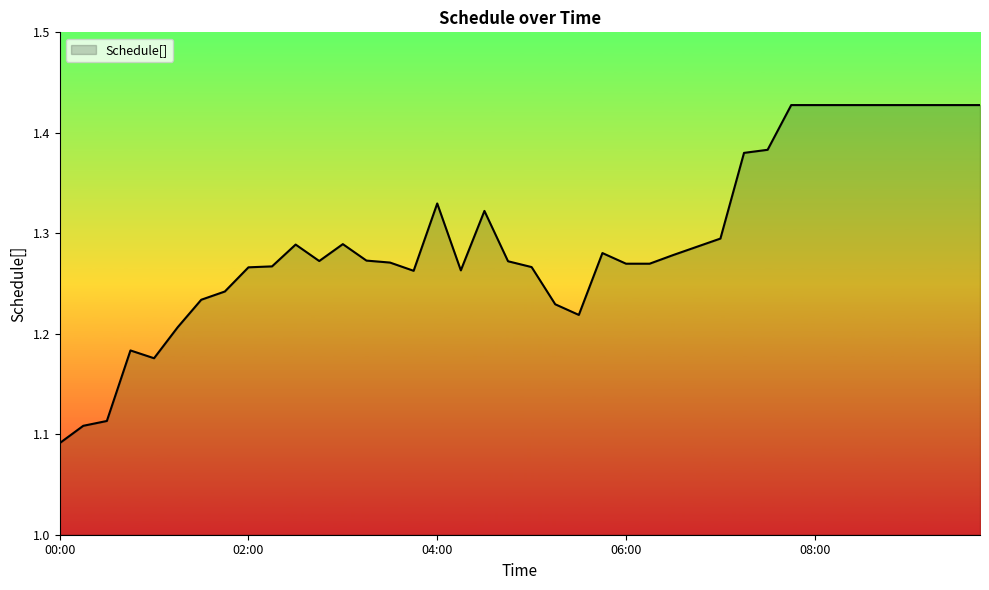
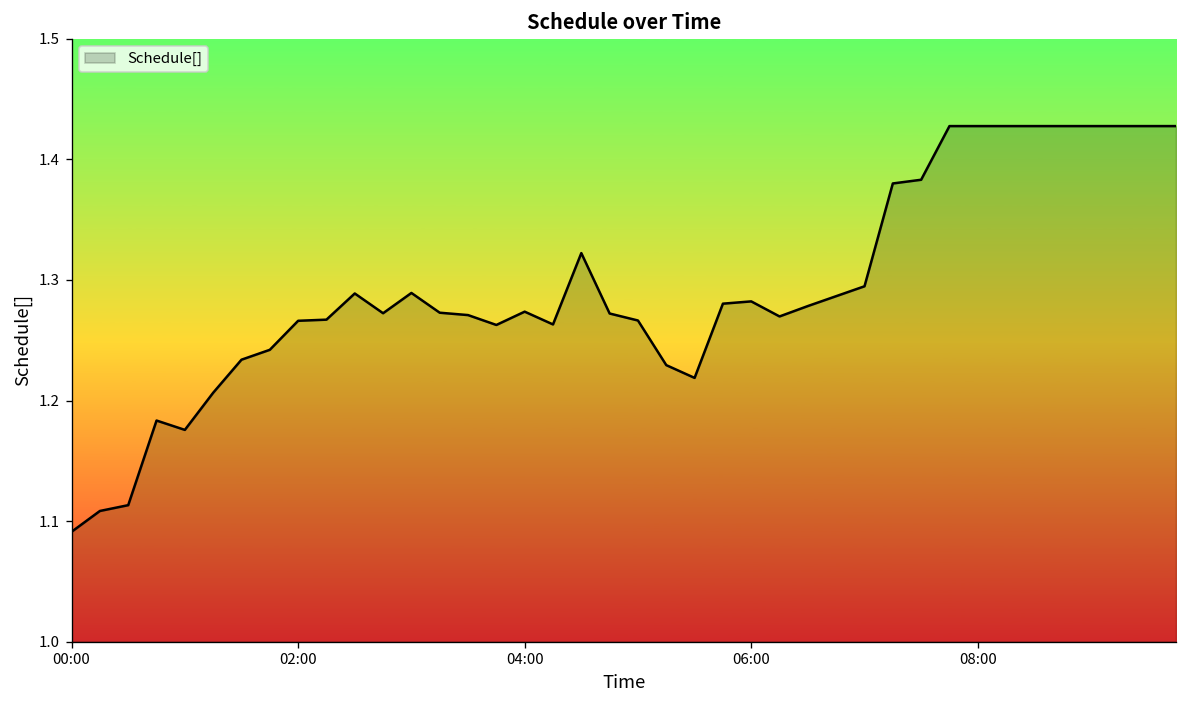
  {
    "00:00": 1.091,
    "02:00": 1.266,
-   "04:00": 1.330,
-   "06:00": 1.270,
+   "04:00": 1.274,
+   "06:00": 1.282,
    "08:00": 1.428
  }
